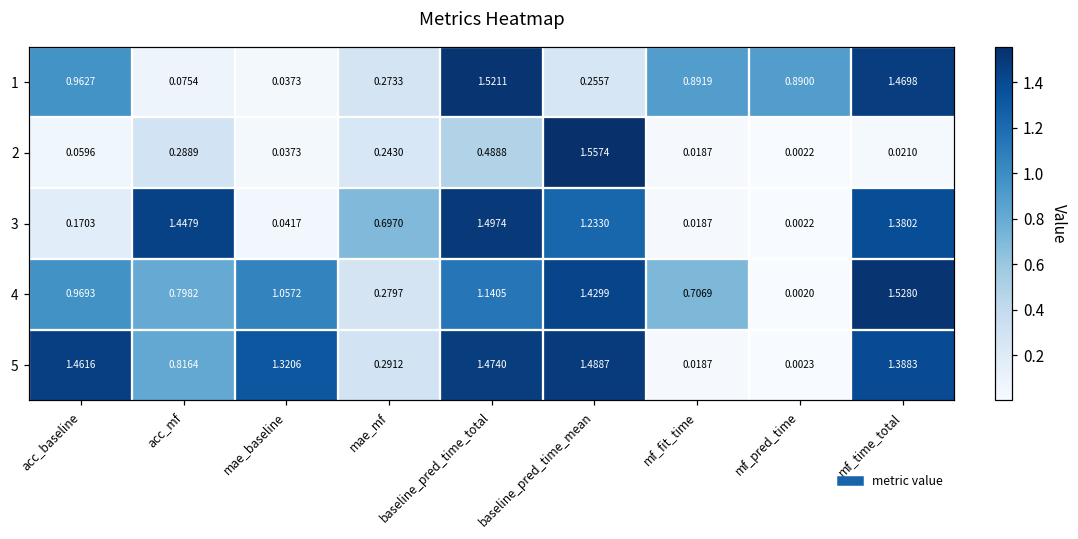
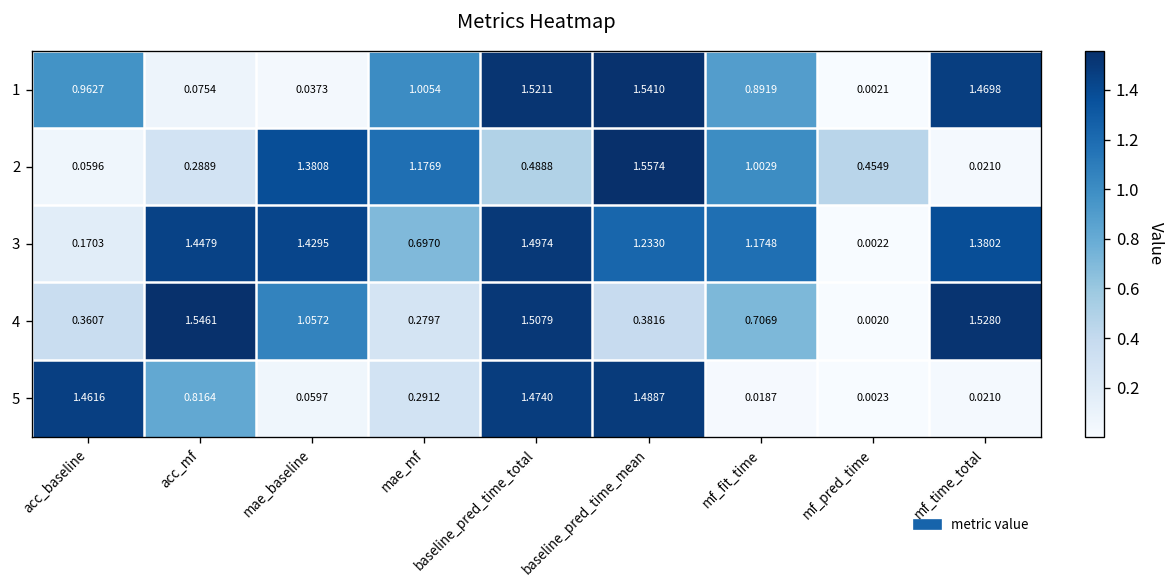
  {
    "1": {
      "acc_baseline": 0.9627,
      "acc_mf": 0.0754,
      "mae_baseline": 0.0373,
-     "mae_mf": 0.2733,
+     "mae_mf": 1.0054,
      "baseline_pred_time_total": 1.5211,
-     "baseline_pred_time_mean": 0.2557,
+     "baseline_pred_time_mean": 1.5410,
      "mf_fit_time": 0.8919,
-     "mf_pred_time": 0.8900,
+     "mf_pred_time": 0.0021,
      "mf_time_total": 1.4698
    },
    "2": {
      "acc_baseline": 0.0596,
      "acc_mf": 0.2889,
-     "mae_baseline": 0.0373,
-     "mae_mf": 0.2430,
+     "mae_baseline": 1.3808,
+     "mae_mf": 1.1769,
      "baseline_pred_time_total": 0.4888,
      "baseline_pred_time_mean": 1.5574,
-     "mf_fit_time": 0.0187,
-     "mf_pred_time": 0.0022,
+     "mf_fit_time": 1.0029,
+     "mf_pred_time": 0.4549,
      "mf_time_total": 0.0210
    },
    "3": {
      "acc_baseline": 0.1703,
      "acc_mf": 1.4479,
-     "mae_baseline": 0.0417,
+     "mae_baseline": 1.4295,
      "mae_mf": 0.6970,
      "baseline_pred_time_total": 1.4974,
      "baseline_pred_time_mean": 1.2330,
-     "mf_fit_time": 0.0187,
+     "mf_fit_time": 1.1748,
      "mf_pred_time": 0.0022,
      "mf_time_total": 1.3802
    },
    "4": {
-     "acc_baseline": 0.9693,
-     "acc_mf": 0.7982,
+     "acc_baseline": 0.3607,
+     "acc_mf": 1.5461,
      "mae_baseline": 1.0572,
      "mae_mf": 0.2797,
-     "baseline_pred_time_total": 1.1405,
-     "baseline_pred_time_mean": 1.4299,
+     "baseline_pred_time_total": 1.5079,
+     "baseline_pred_time_mean": 0.3816,
      "mf_fit_time": 0.7069,
      "mf_pred_time": 0.0020,
      "mf_time_total": 1.5280
    },
    "5": {
      "acc_baseline": 1.4616,
      "acc_mf": 0.8164,
-     "mae_baseline": 1.3206,
+     "mae_baseline": 0.0597,
      "mae_mf": 0.2912,
      "baseline_pred_time_total": 1.4740,
      "baseline_pred_time_mean": 1.4887,
      "mf_fit_time": 0.0187,
      "mf_pred_time": 0.0023,
-     "mf_time_total": 1.3883
+     "mf_time_total": 0.0210
    }
  }
